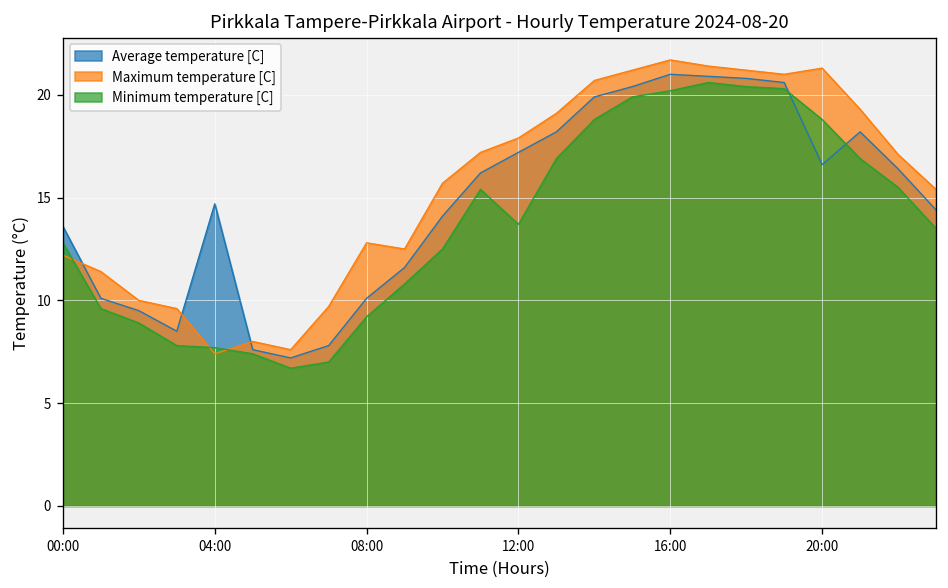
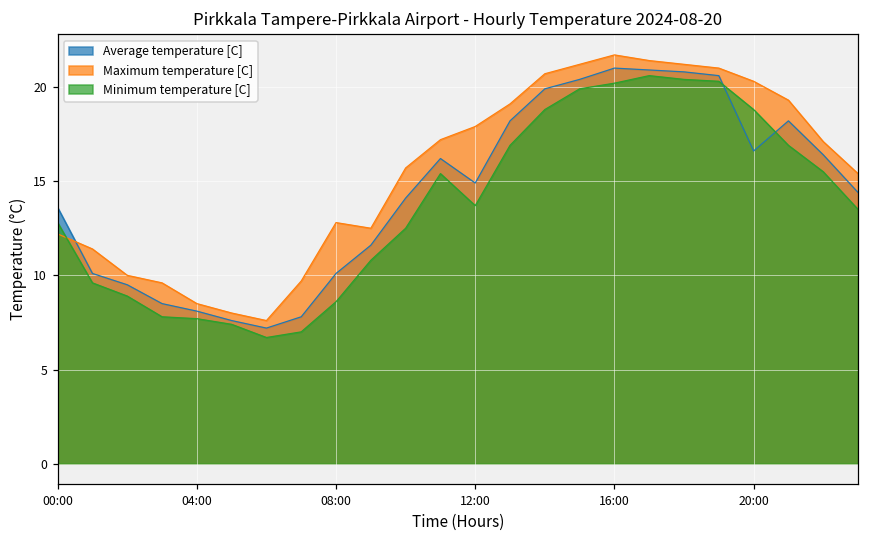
  {
    "Average temperature [C]": {
      "00:00": 13.6,
-     "04:00": 14.7,
+     "04:00": 8.1,
      "08:00": 10.1,
-     "12:00": 17.2,
+     "12:00": 14.9,
      "16:00": 21.0,
      "20:00": 16.6
    },
    "Maximum temperature [C]": {
      "00:00": 12.2,
-     "04:00": 7.4,
+     "04:00": 8.5,
      "08:00": 12.8,
      "12:00": 17.9,
      "16:00": 21.7,
-     "20:00": 21.3
+     "20:00": 20.3
    },
    "Minimum temperature [C]": {
      "00:00": 12.8,
      "04:00": 7.7,
-     "08:00": 9.2,
+     "08:00": 8.6,
      "12:00": 13.7,
      "16:00": 20.2,
      "20:00": 18.8
    }
  }
